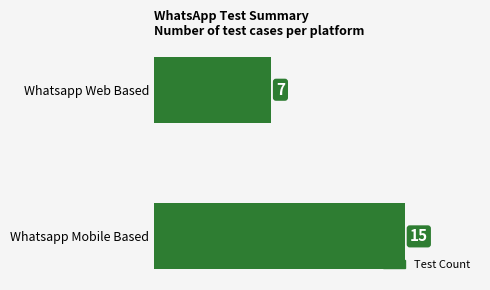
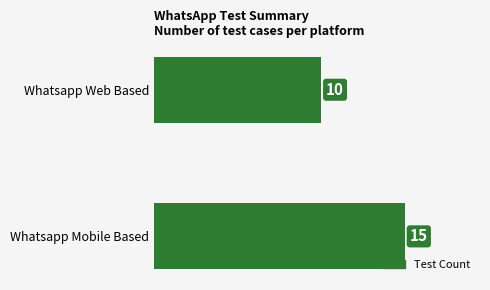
  {
-   "Whatsapp Web Based": 7
+   "Whatsapp Web Based": 10
  }
